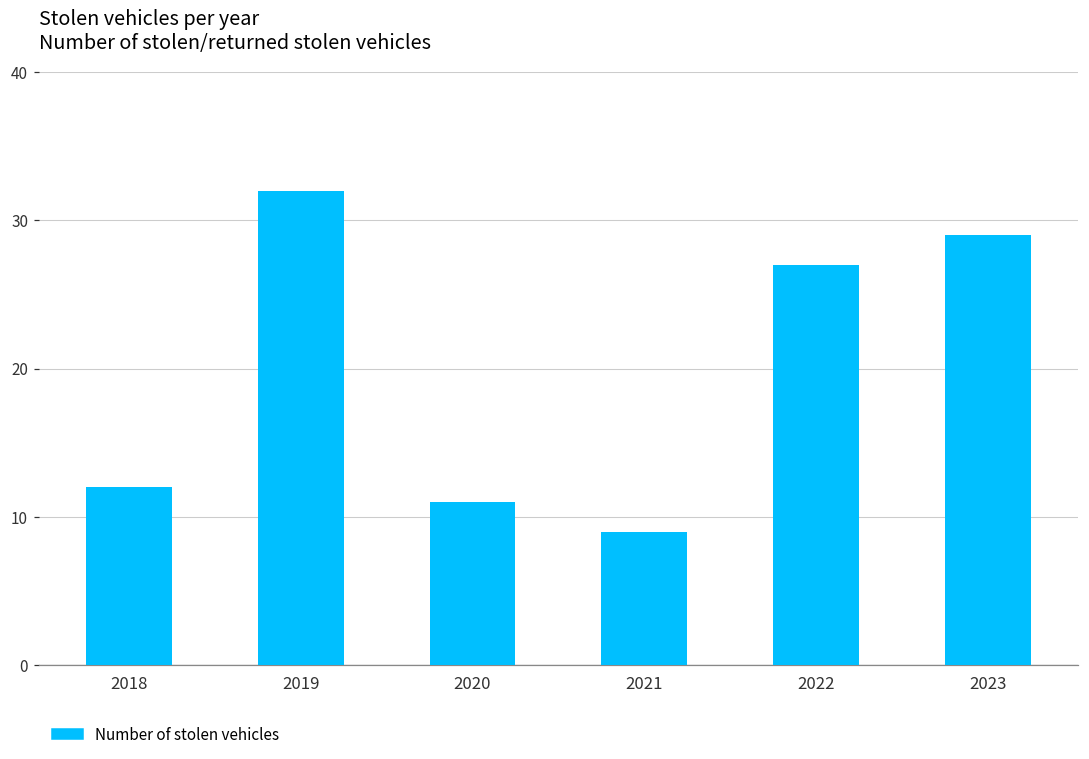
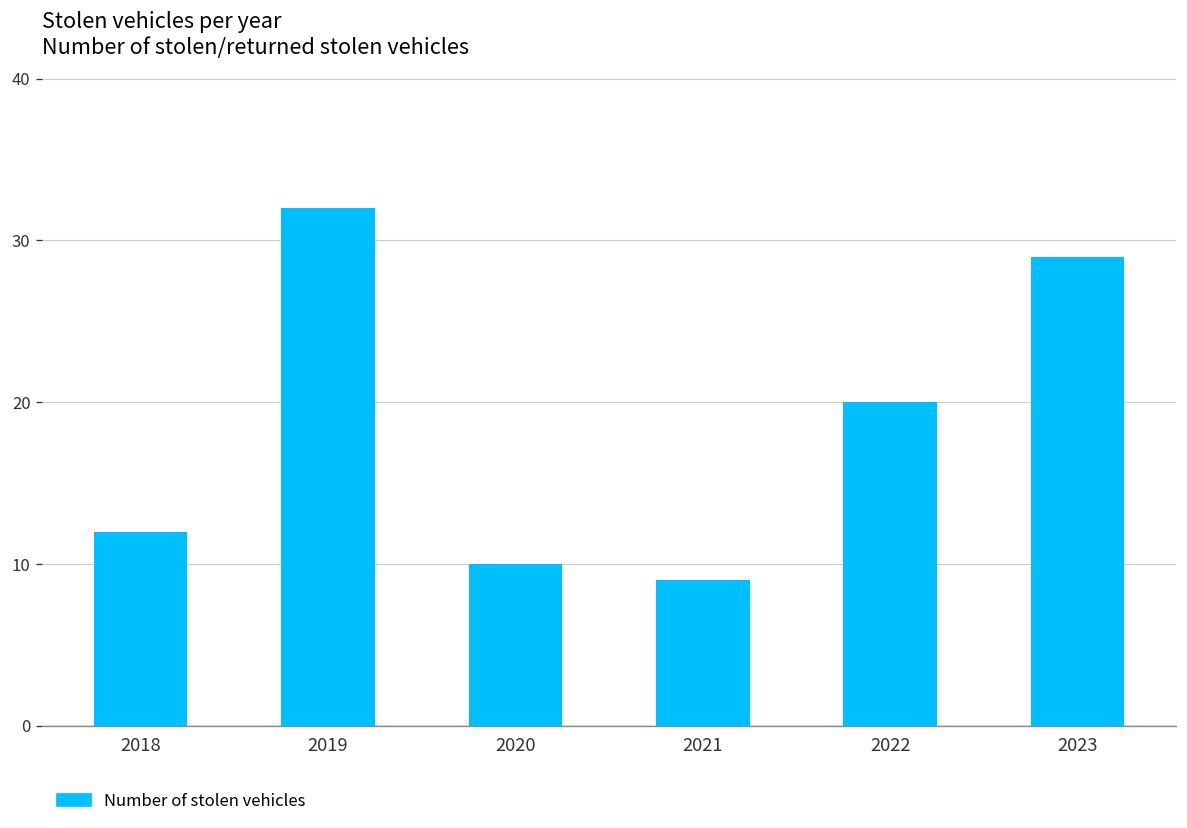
  {
    "2018": 12,
    "2019": 32,
-   "2020": 11,
+   "2020": 10,
    "2021": 9,
-   "2022": 27,
+   "2022": 20,
    "2023": 29
  }
